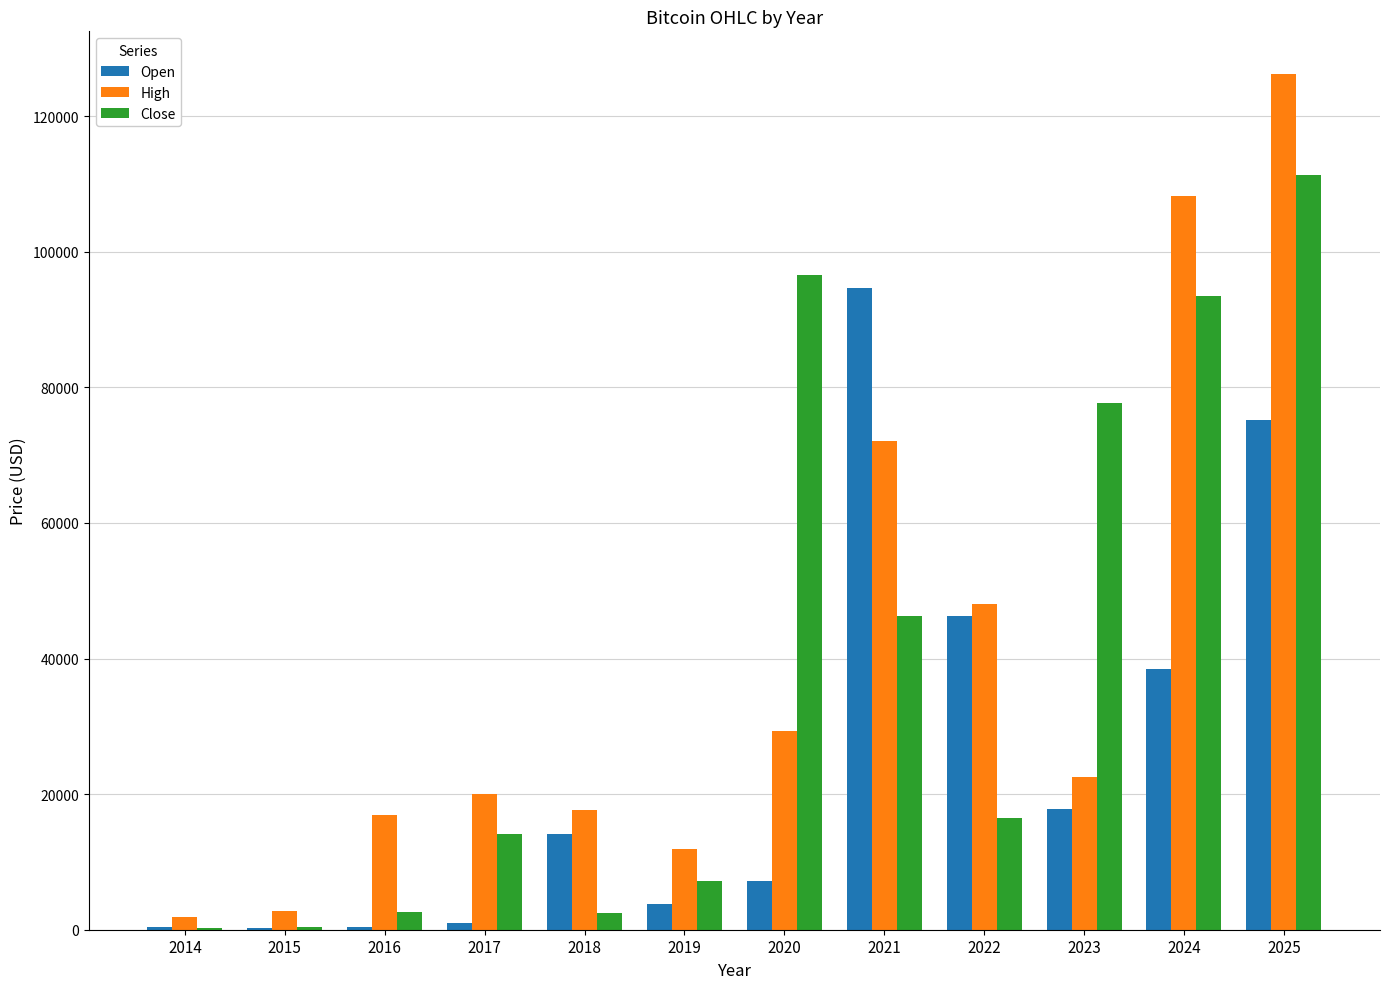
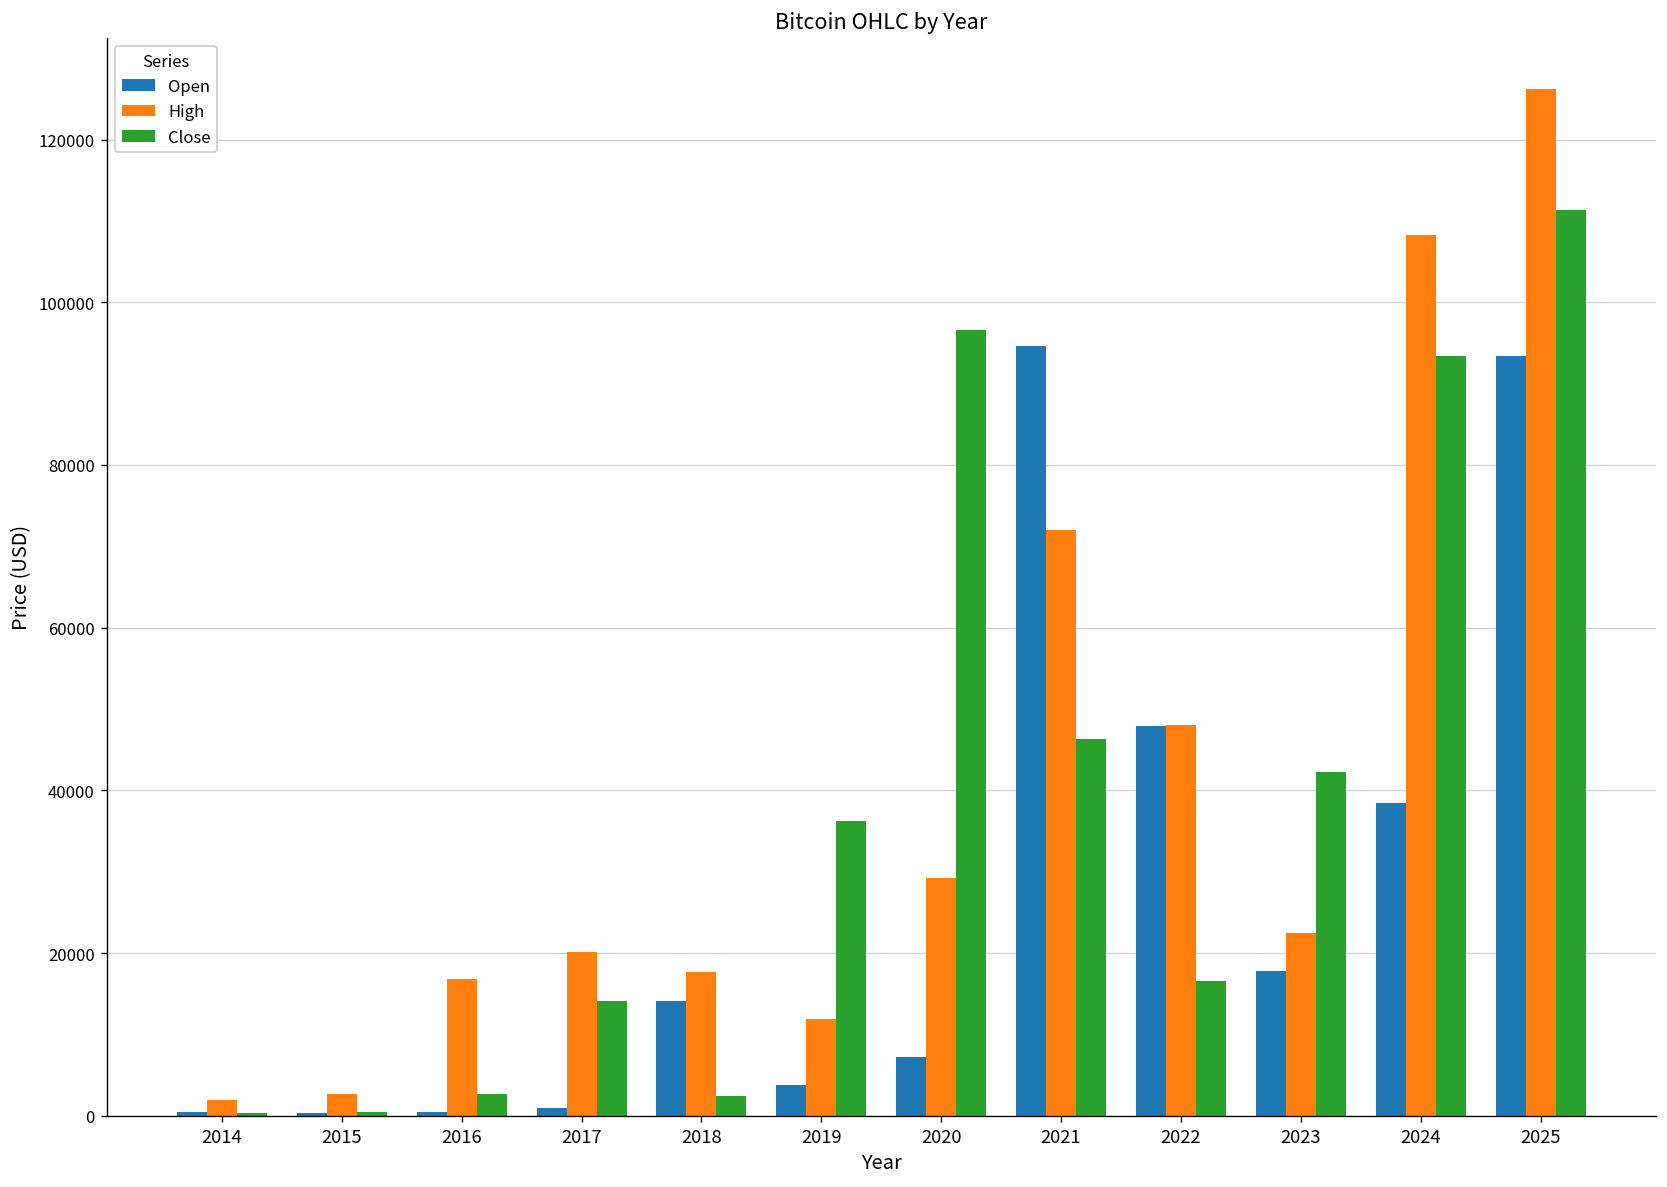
  {
    "Open": {
      "2014": 0,
      "2016": 0,
      "2017": 1000,
      "2018": 14000,
      "2019": 4000,
      "2020": 7000,
      "2021": 95000,
-     "2022": 46000,
+     "2022": 48000,
      "2023": 18000,
      "2024": 38000,
-     "2025": 75000
+     "2025": 93000
    },
    "High": {
      "2014": 2000,
      "2015": 3000,
      "2016": 17000,
      "2017": 20000,
      "2018": 18000,
      "2019": 12000,
      "2020": 29000,
      "2021": 72000,
      "2022": 48000,
      "2023": 22000,
      "2024": 108000,
      "2025": 126000
    },
    "Close": {
      "2015": 0,
      "2016": 3000,
      "2017": 14000,
      "2018": 2000,
-     "2019": 7000,
+     "2019": 36000,
      "2020": 97000,
      "2021": 46000,
      "2022": 17000,
-     "2023": 78000,
+     "2023": 42000,
      "2024": 93000,
      "2025": 111000
    }
  }
